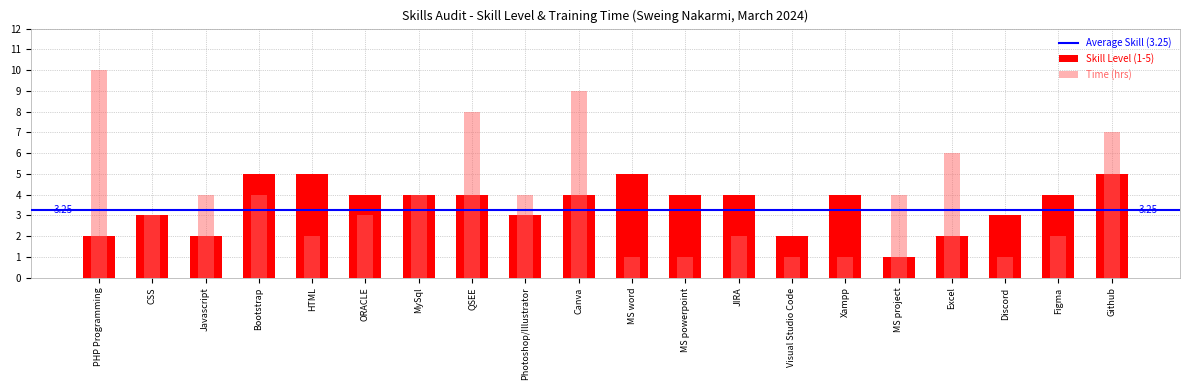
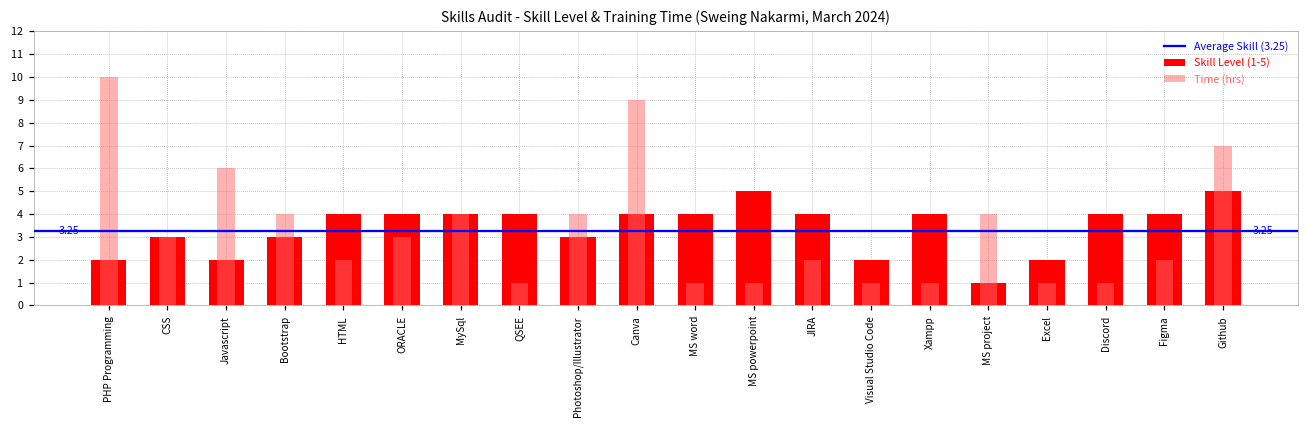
  {
    "Skill Level (1-5)": {
      "CSS": 3,
-     "Bootstrap": 5,
-     "HTML": 5,
+     "Bootstrap": 3,
+     "HTML": 4,
      "ORACLE": 4,
      "MySql": 4,
-     "MS word": 5,
-     "MS powerpoint": 4,
+     "MS word": 4,
+     "MS powerpoint": 5,
      "JIRA": 4,
      "Visual Studio Code": 2,
      "Xampp": 4,
-     "Discord": 3,
+     "Discord": 4,
      "Figma": 4
    },
    "Time (hrs)": {
      "PHP Programming": 10,
      "CSS": 3,
-     "Javascript": 4,
+     "Javascript": 6,
      "MySql": 4,
-     "QSEE": 8,
+     "QSEE": 1,
      "Photoshop/Illustrator": 4,
      "Canva": 9,
      "MS project": 4,
-     "Excel": 6,
+     "Excel": 1,
      "Github": 7
    }
  }
